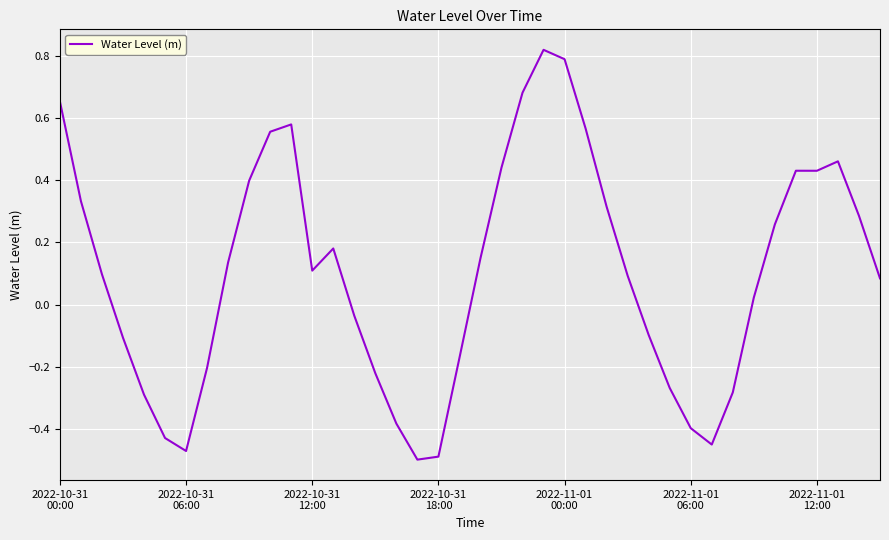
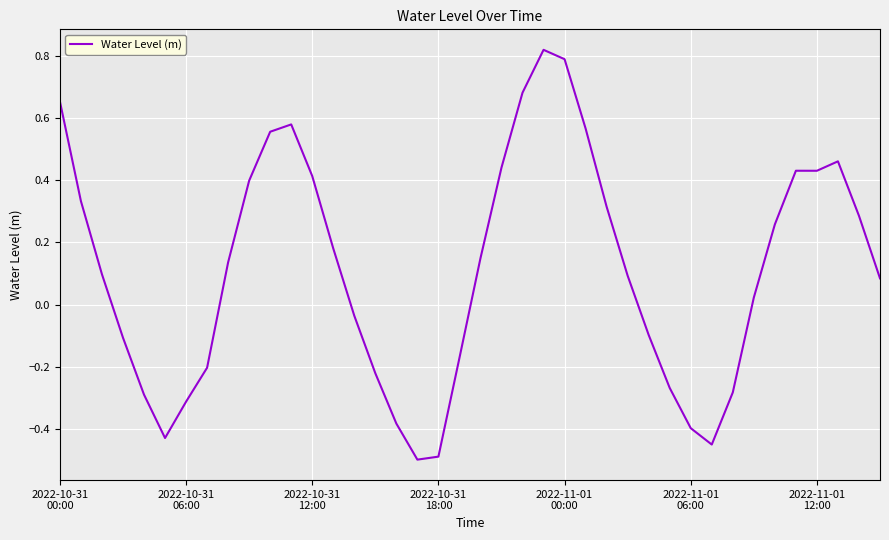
  {
    "2022-10-31 00:00": 0.65,
-   "2022-10-31 06:00": -0.47,
-   "2022-10-31 12:00": 0.11,
+   "2022-10-31 06:00": -0.31,
+   "2022-10-31 12:00": 0.41,
    "2022-10-31 18:00": -0.49,
    "2022-11-01 00:00": 0.79,
    "2022-11-01 06:00": -0.40,
    "2022-11-01 12:00": 0.43
  }
